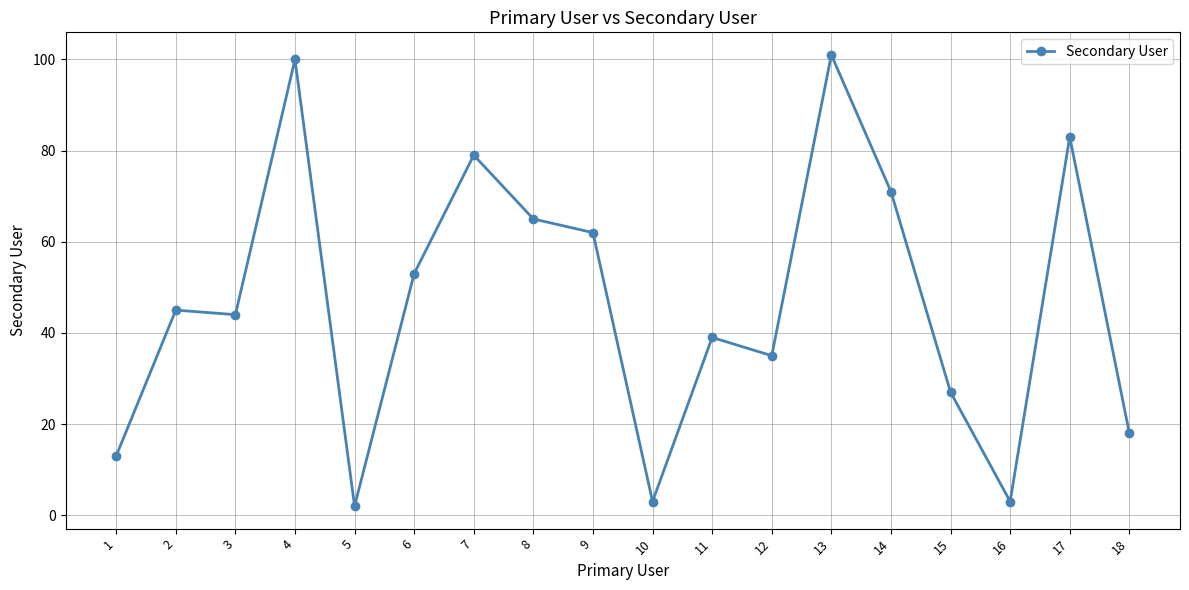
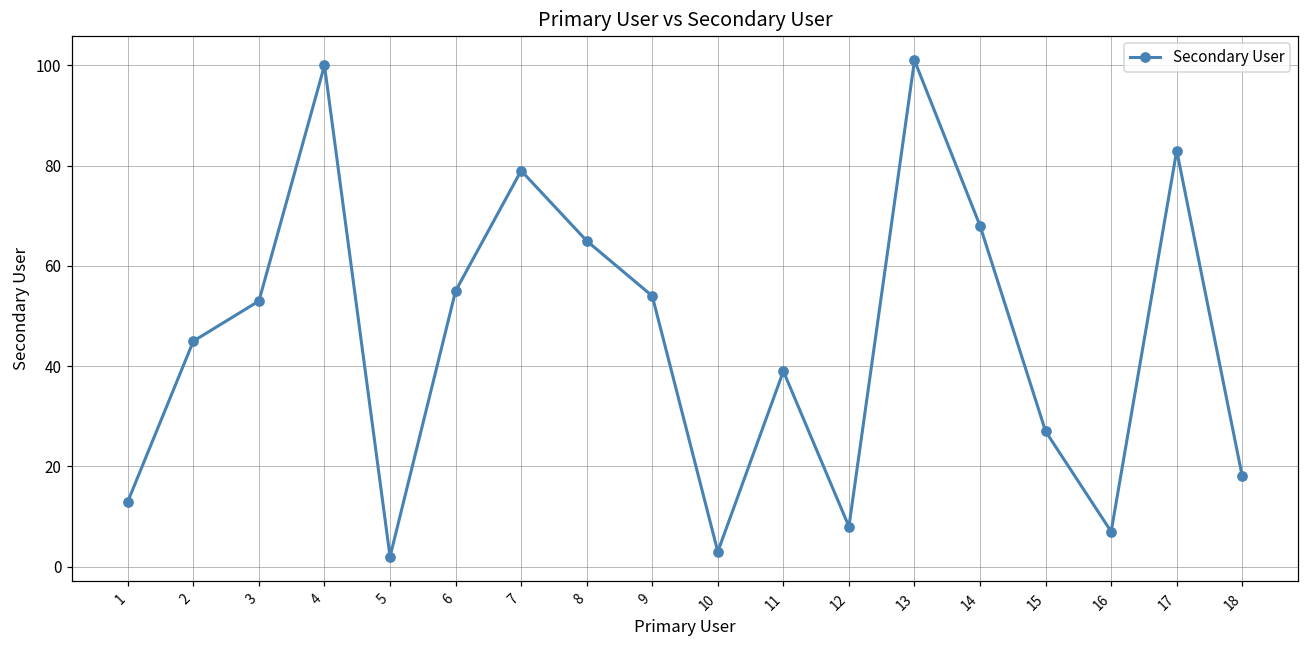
  {
    "1": 13,
    "2": 45,
-   "3": 44,
+   "3": 53,
    "4": 100,
    "5": 2,
-   "6": 53,
+   "6": 55,
    "7": 79,
    "8": 65,
-   "9": 62,
+   "9": 54,
    "10": 3,
    "11": 39,
-   "12": 35,
+   "12": 8,
    "13": 101,
-   "14": 71,
+   "14": 68,
    "15": 27,
-   "16": 3,
+   "16": 7,
    "17": 83,
    "18": 18
  }
